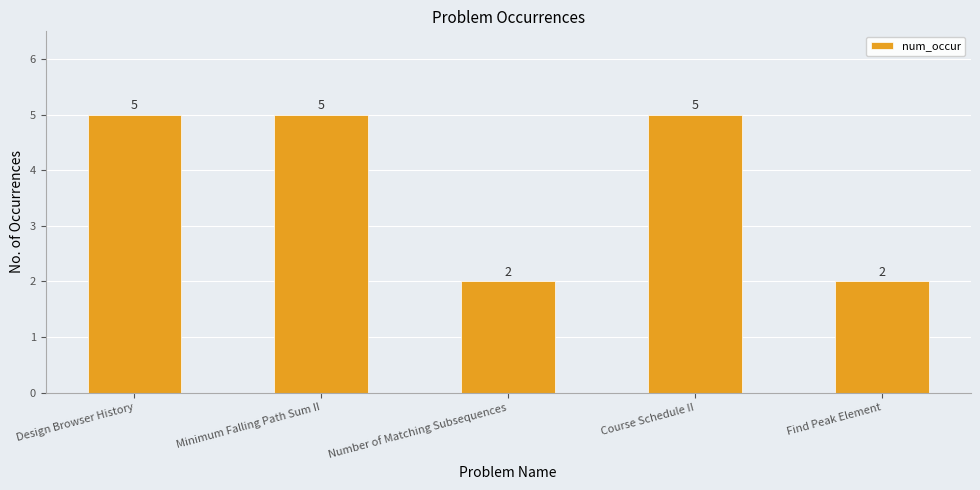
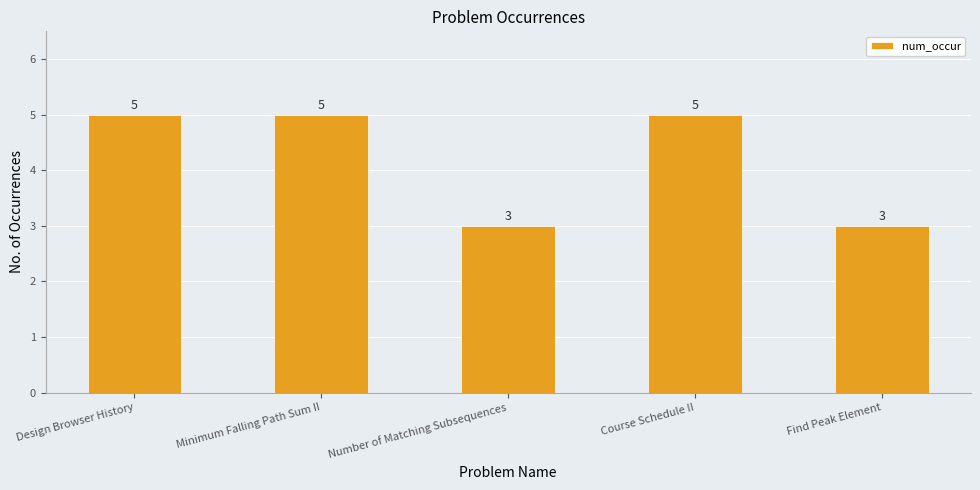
  {
    "Design Browser History": 5,
    "Minimum Falling Path Sum II": 5,
-   "Number of Matching Subsequences": 2,
+   "Number of Matching Subsequences": 3,
    "Course Schedule II": 5,
-   "Find Peak Element": 2
+   "Find Peak Element": 3
  }
